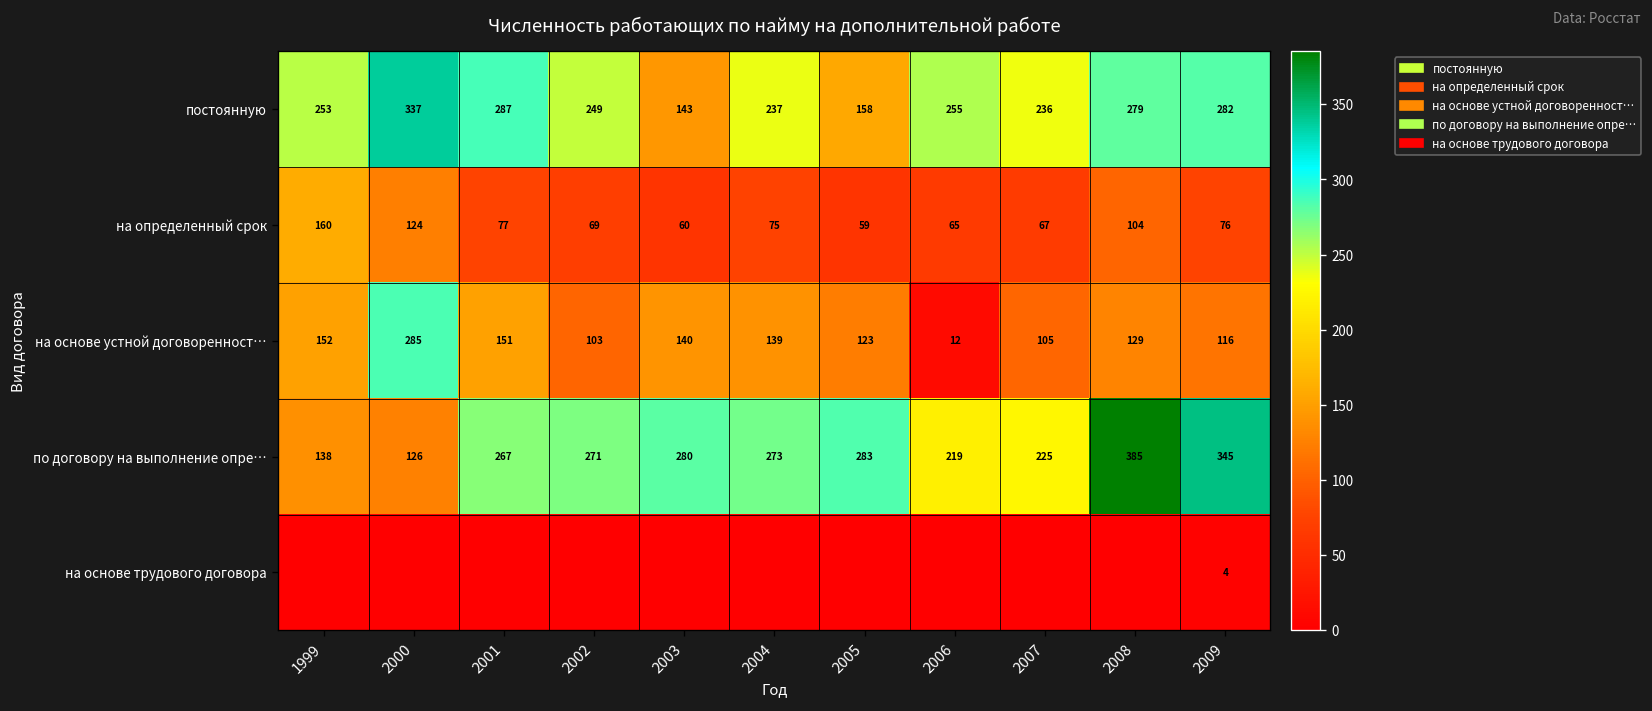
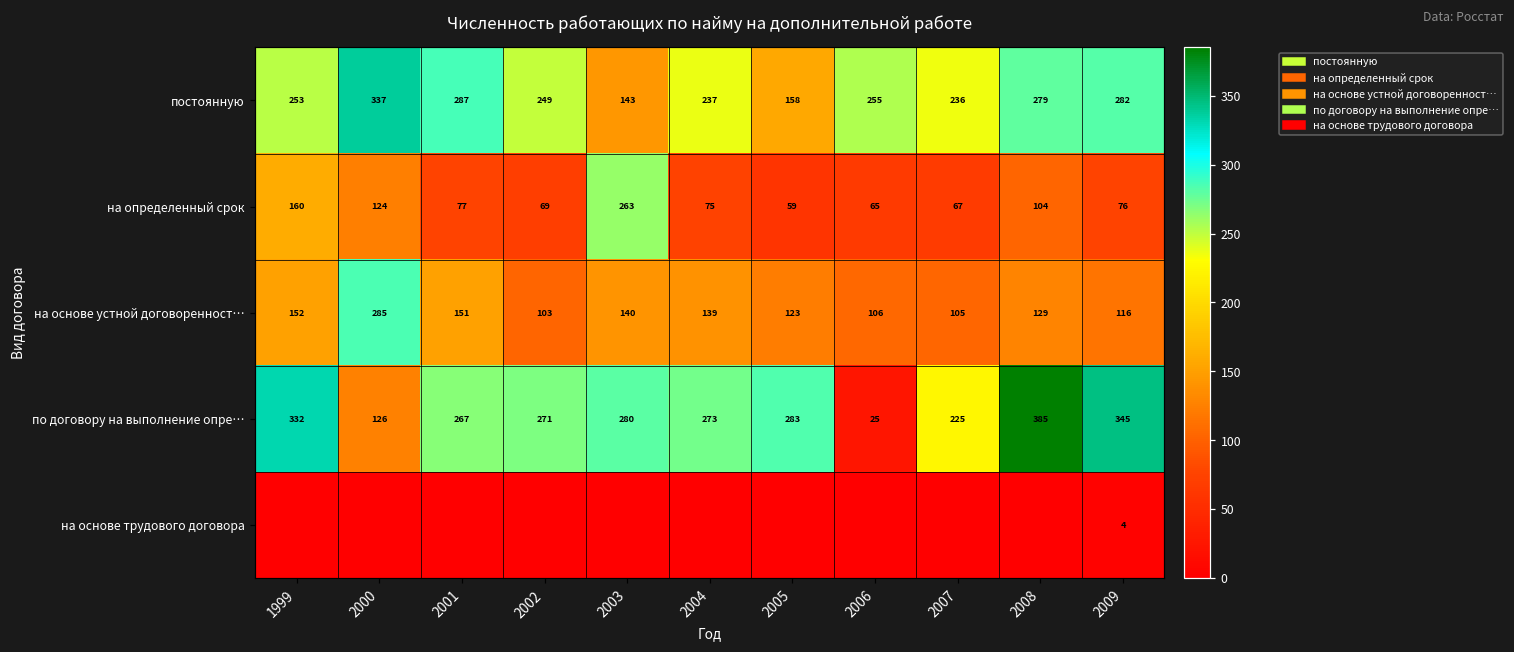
  {
    "постоянную": {
      "1999": 253,
      "2000": 337,
      "2001": 287,
      "2002": 249,
      "2003": 143,
      "2004": 237,
      "2005": 158,
      "2006": 255,
      "2007": 236,
      "2008": 279,
      "2009": 282
    },
    "на определенный срок": {
      "1999": 160,
      "2000": 124,
      "2001": 77,
      "2002": 69,
-     "2003": 60,
+     "2003": 263,
      "2004": 75,
      "2005": 59,
      "2006": 65,
      "2007": 67,
      "2008": 104,
      "2009": 76
    },
    "на основе устной договоренност…": {
      "1999": 152,
      "2000": 285,
      "2001": 151,
      "2002": 103,
      "2003": 140,
      "2004": 139,
      "2005": 123,
-     "2006": 12,
+     "2006": 106,
      "2007": 105,
      "2008": 129,
      "2009": 116
    },
    "по договору на выполнение опре…": {
-     "1999": 138,
+     "1999": 332,
      "2000": 126,
      "2001": 267,
      "2002": 271,
      "2003": 280,
      "2004": 273,
      "2005": 283,
-     "2006": 219,
+     "2006": 25,
      "2007": 225,
      "2008": 385,
      "2009": 345
    },
    "на основе трудового договора": {
      "2009": 4
    }
  }
